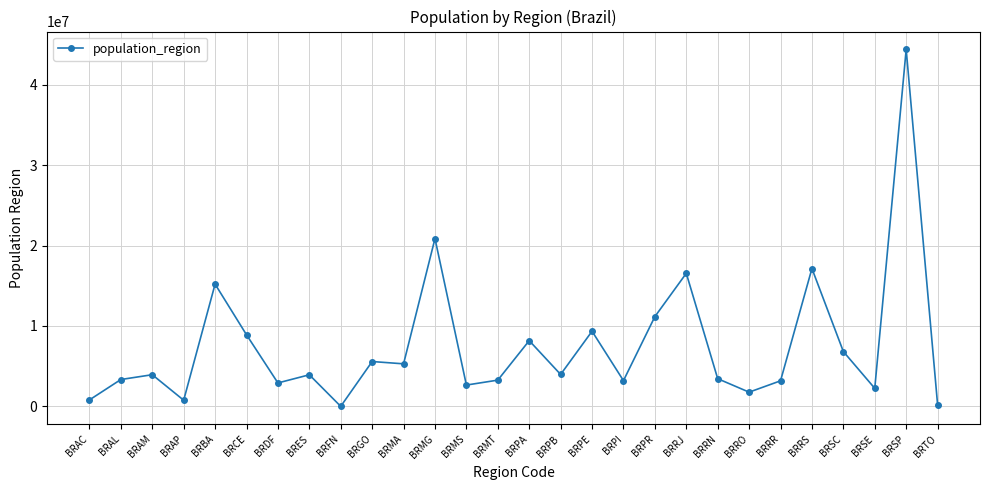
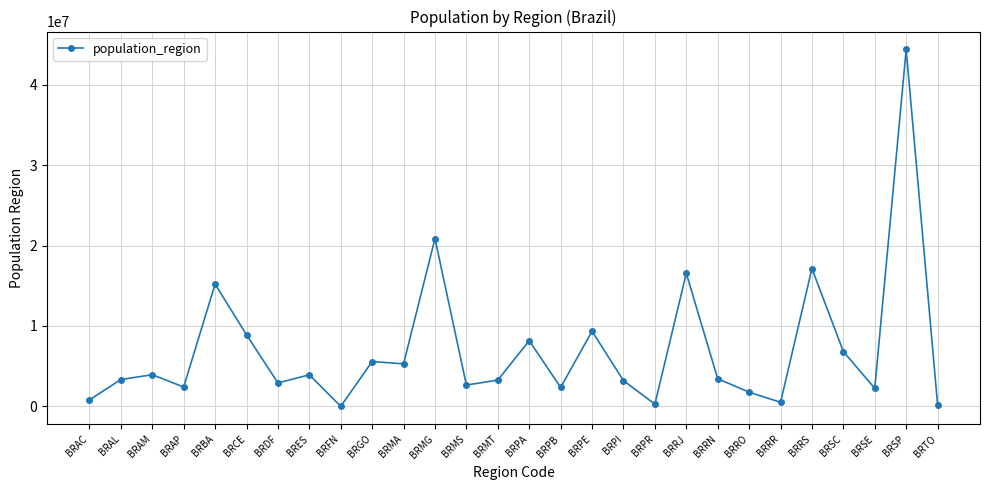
  {
    "BRAC": 1000000,
    "BRAL": 3000000,
    "BRAM": 4000000,
-   "BRAP": 1000000,
+   "BRAP": 2000000,
    "BRBA": 15000000,
    "BRCE": 9000000,
    "BRDF": 3000000,
    "BRES": 4000000,
    "BRFN": 0,
    "BRGO": 6000000,
    "BRMA": 5000000,
    "BRMG": 21000000,
    "BRMS": 3000000,
    "BRMT": 3000000,
    "BRPA": 8000000,
-   "BRPB": 4000000,
+   "BRPB": 2000000,
    "BRPE": 9000000,
    "BRPI": 3000000,
-   "BRPR": 11000000,
+   "BRPR": 0,
    "BRRJ": 17000000,
    "BRRN": 3000000,
    "BRRO": 2000000,
-   "BRRR": 3000000,
+   "BRRR": 1000000,
    "BRRS": 17000000,
    "BRSC": 7000000,
    "BRSE": 2000000,
    "BRSP": 44000000,
    "BRTO": 0
  }
